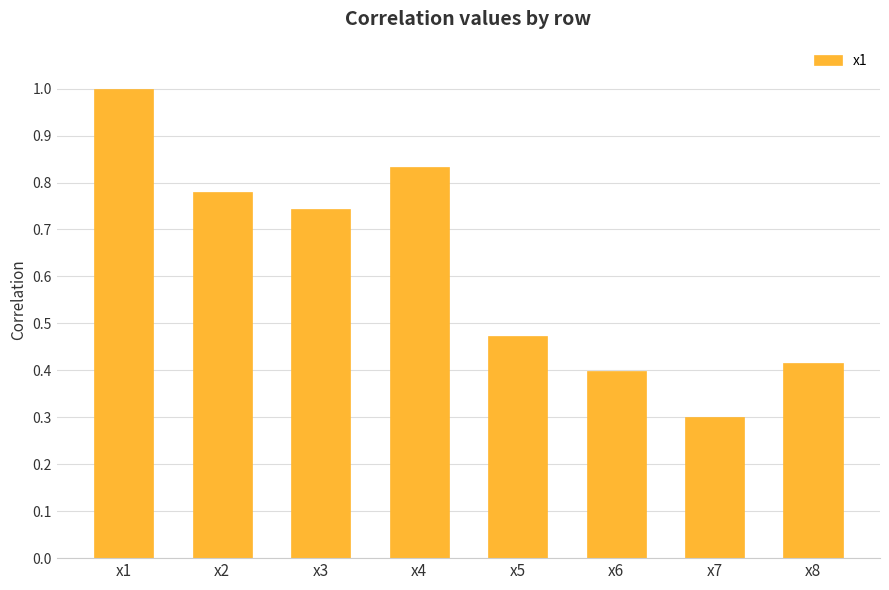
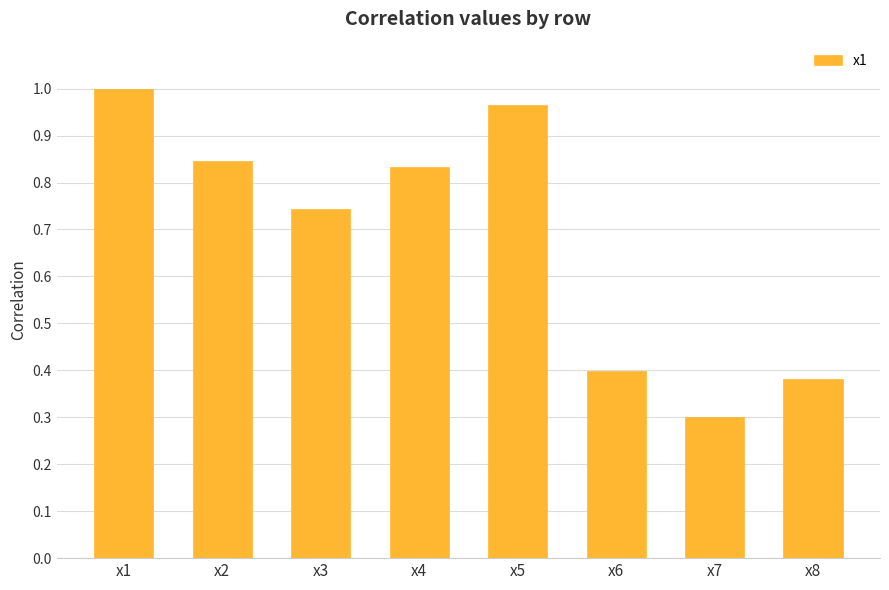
  {
    "x1": 1.00,
-   "x2": 0.78,
+   "x2": 0.85,
    "x3": 0.74,
    "x4": 0.83,
-   "x5": 0.47,
+   "x5": 0.97,
    "x6": 0.40,
    "x7": 0.30,
-   "x8": 0.42
+   "x8": 0.38
  }
